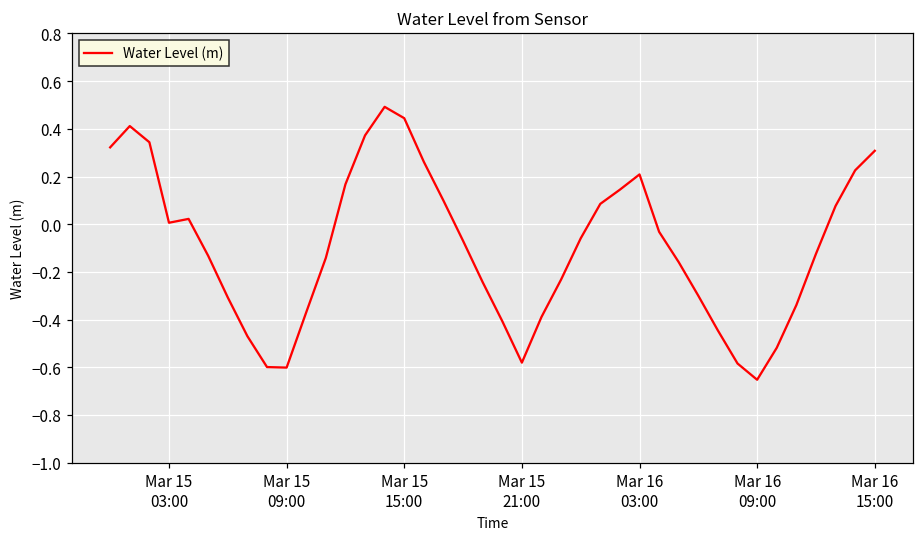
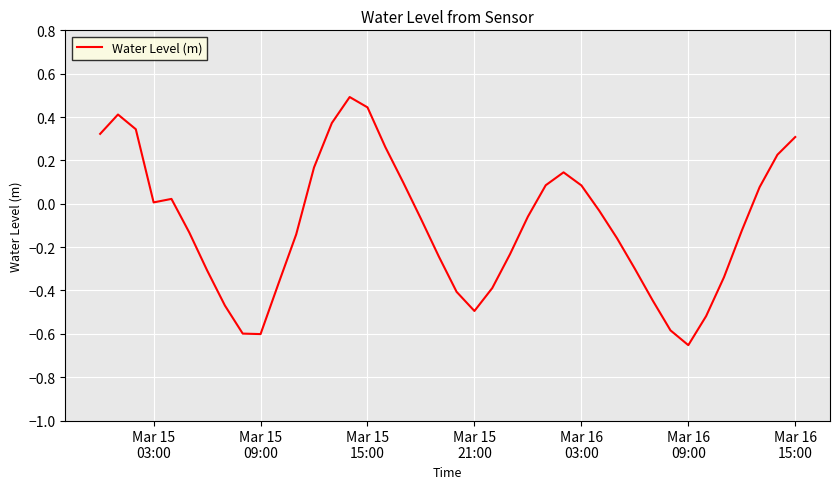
  {
    "Mar 15 03:00": 0.01,
    "Mar 15 09:00": -0.60,
    "Mar 15 15:00": 0.44,
-   "Mar 15 21:00": -0.58,
-   "Mar 16 03:00": 0.21,
+   "Mar 15 21:00": -0.49,
+   "Mar 16 03:00": 0.08,
    "Mar 16 09:00": -0.65,
    "Mar 16 15:00": 0.31
  }
